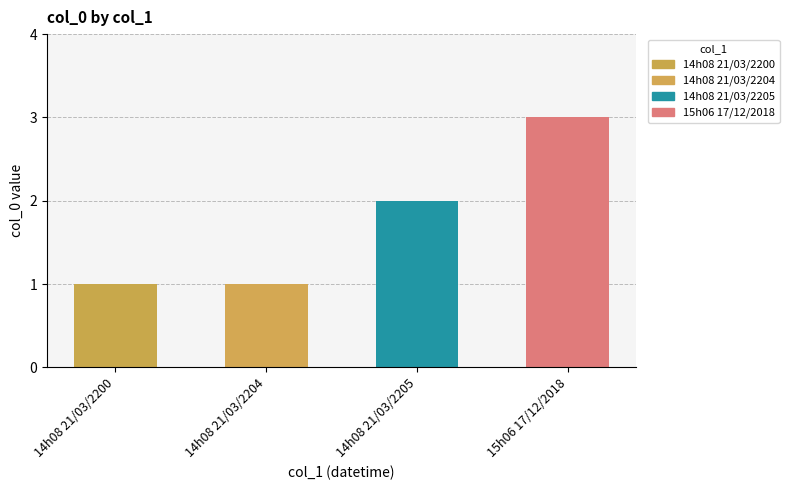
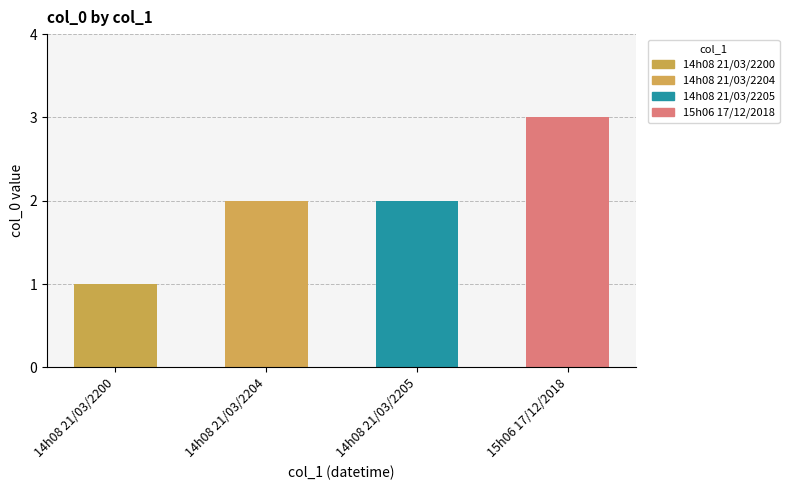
  {
    "14h08 21/03/2200": 1,
-   "14h08 21/03/2204": 1,
+   "14h08 21/03/2204": 2,
    "14h08 21/03/2205": 2,
    "15h06 17/12/2018": 3
  }
